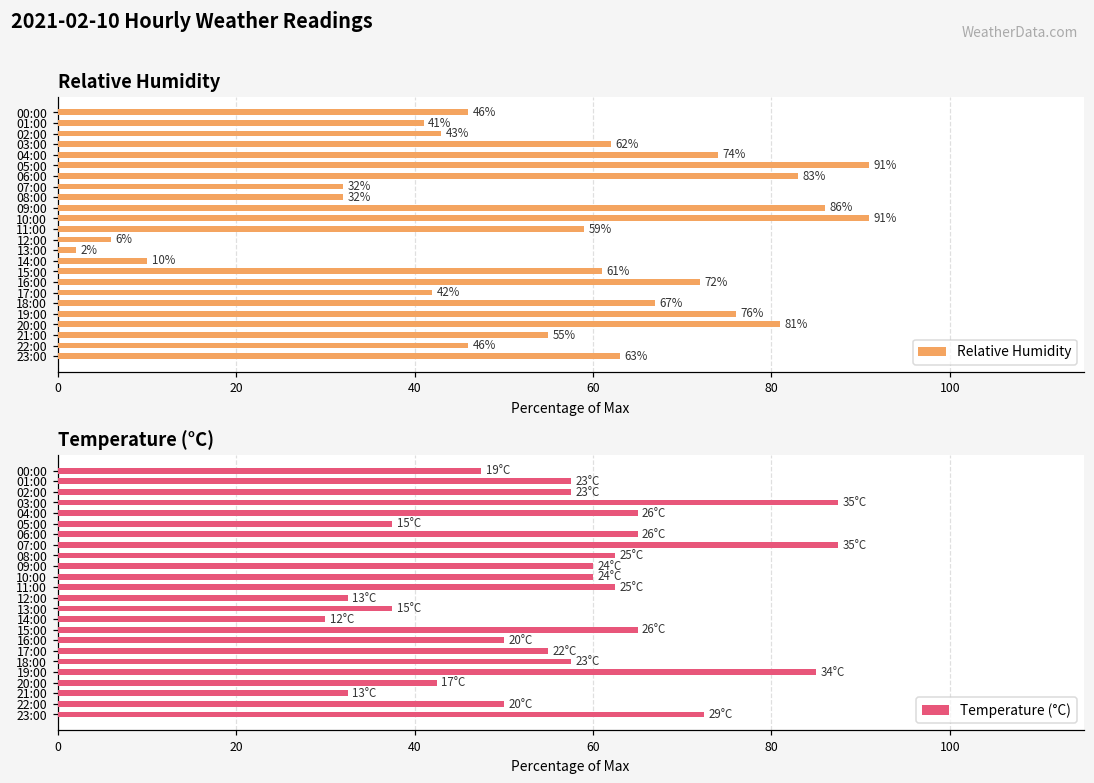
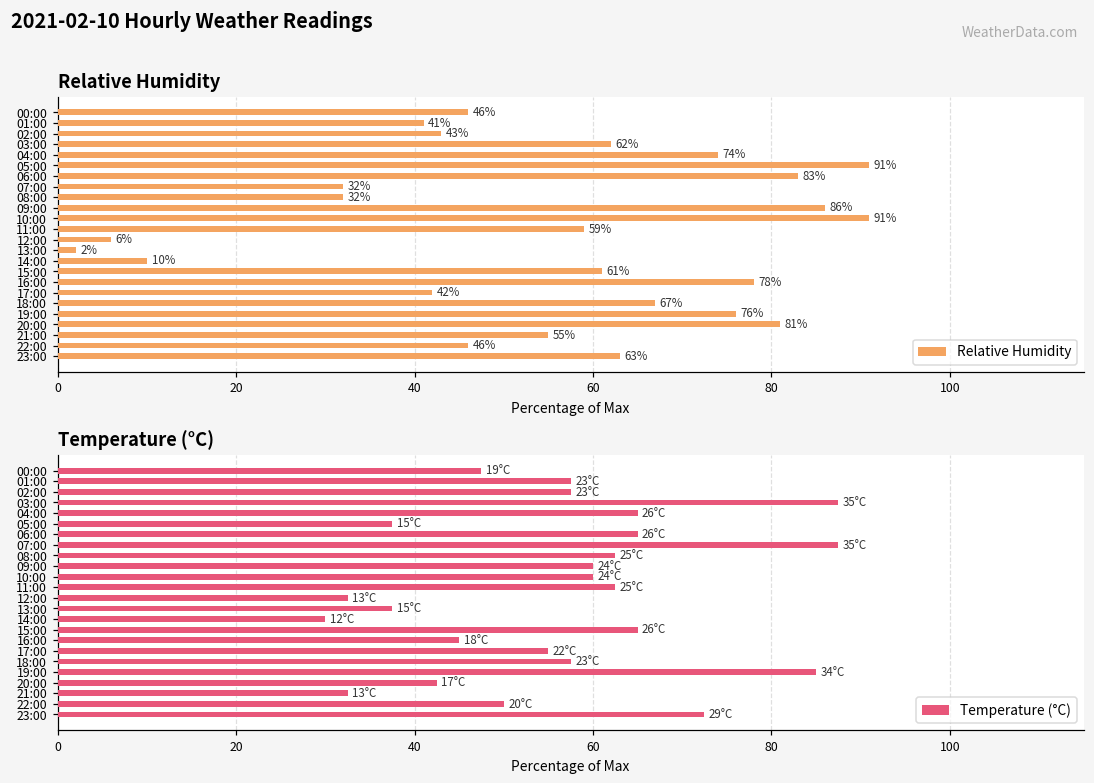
  {
    "Relative Humidity": {
      "00:00": "46%",
      "01:00": "41%",
      "02:00": "43%",
      "03:00": "62%",
      "04:00": "74%",
      "05:00": "91%",
      "06:00": "83%",
      "07:00": "32%",
      "08:00": "32%",
      "09:00": "86%",
      "10:00": "91%",
      "11:00": "59%",
      "12:00": "6%",
      "13:00": "2%",
      "14:00": "10%",
      "15:00": "61%",
-     "16:00": "72%",
+     "16:00": "78%",
      "17:00": "42%",
      "18:00": "67%",
      "19:00": "76%",
      "20:00": "81%",
      "21:00": "55%",
      "22:00": "46%",
      "23:00": "63%"
    },
    "Temperature (°C)": {
-     "16:00": "20°C"
+     "16:00": "18°C"
    }
  }
